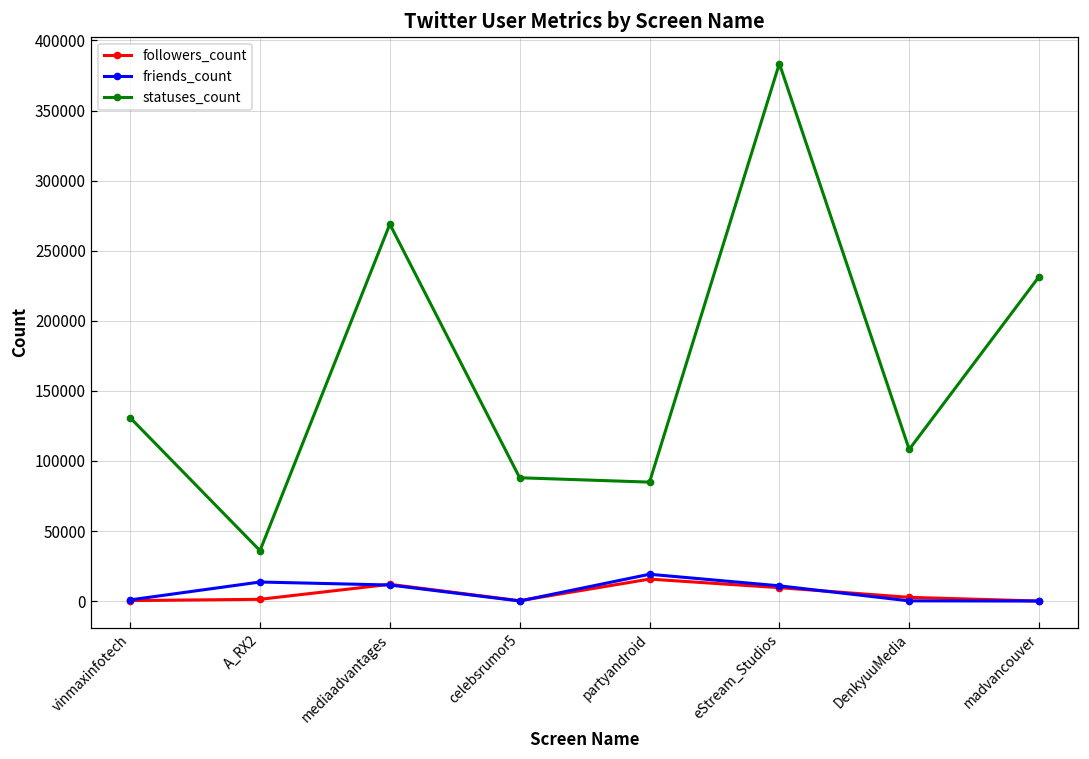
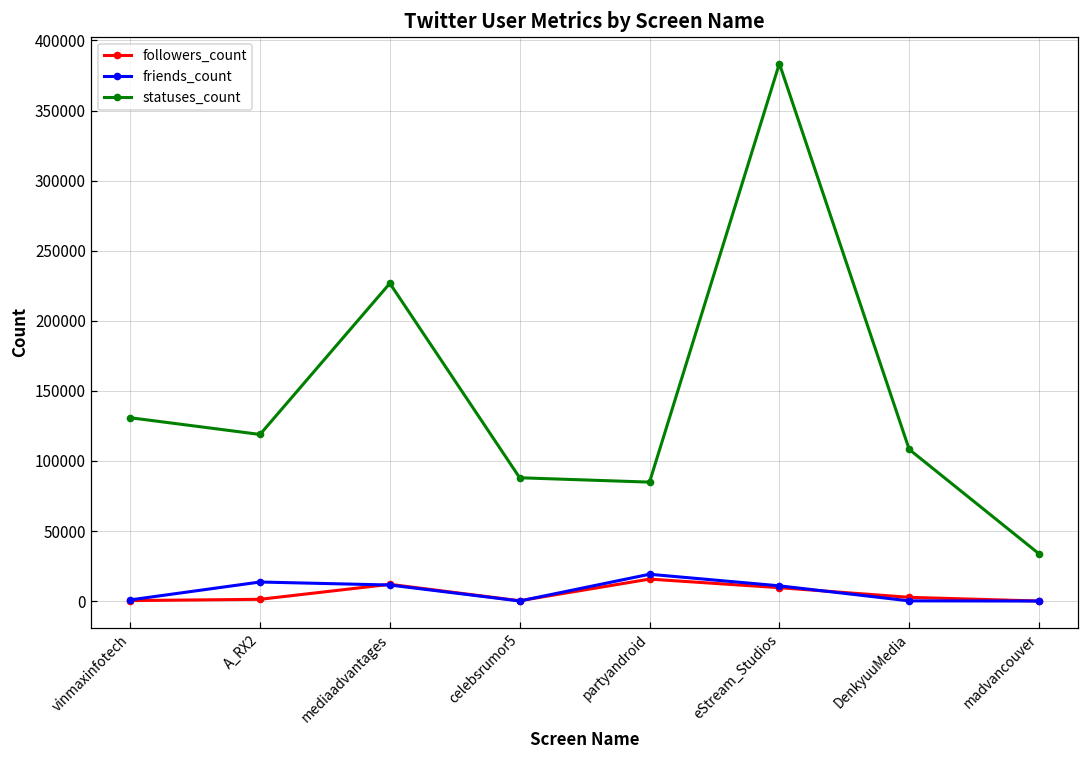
  {
    "followers_count": {
      "A_RX2": 1000,
      "partyandroid": 16000,
      "DenkyuuMedia": 3000
    },
    "friends_count": {
      "A_RX2": 14000,
      "partyandroid": 19000,
      "DenkyuuMedia": 0
    },
    "statuses_count": {
      "vinmaxinfotech": 131000,
-     "A_RX2": 36000,
-     "mediaadvantages": 269000,
+     "A_RX2": 119000,
+     "mediaadvantages": 227000,
      "celebsrumor5": 88000,
      "partyandroid": 85000,
      "eStream_Studios": 384000,
      "DenkyuuMedia": 108000,
-     "madvancouver": 232000
+     "madvancouver": 34000
    }
  }
